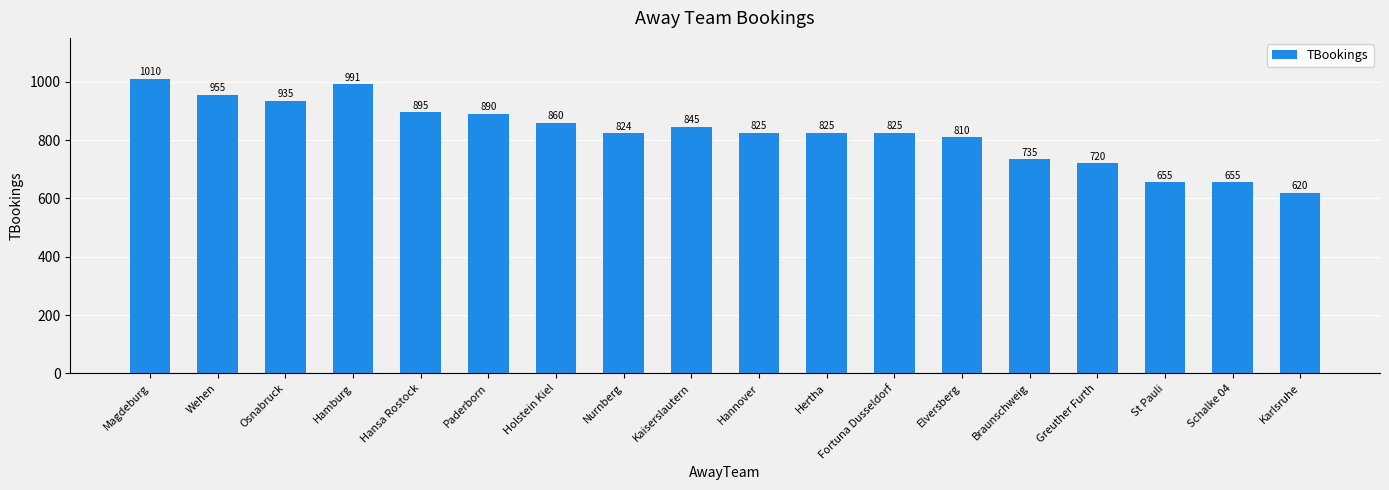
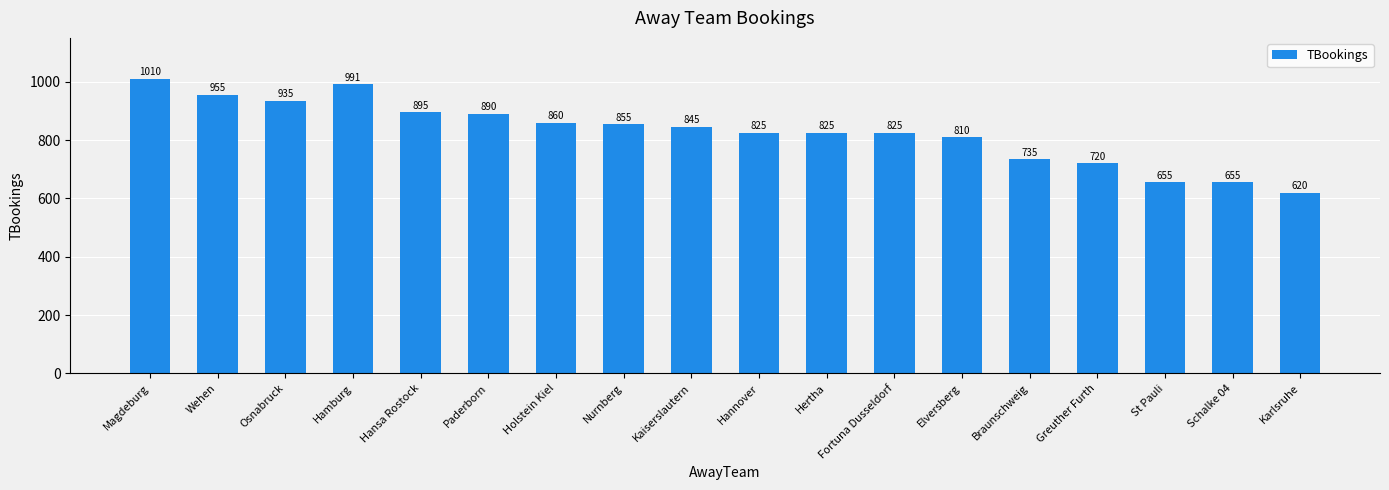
  {
    "Magdeburg": 1010,
    "Wehen": 955,
    "Osnabruck": 935,
    "Hamburg": 991,
    "Hansa Rostock": 895,
    "Paderborn": 890,
    "Holstein Kiel": 860,
-   "Nurnberg": 824,
+   "Nurnberg": 855,
    "Kaiserslautern": 845,
    "Hannover": 825,
    "Hertha": 825,
    "Fortuna Dusseldorf": 825,
    "Elversberg": 810,
    "Braunschweig": 735,
    "Greuther Furth": 720,
    "St Pauli": 655,
    "Schalke 04": 655,
    "Karlsruhe": 620
  }
